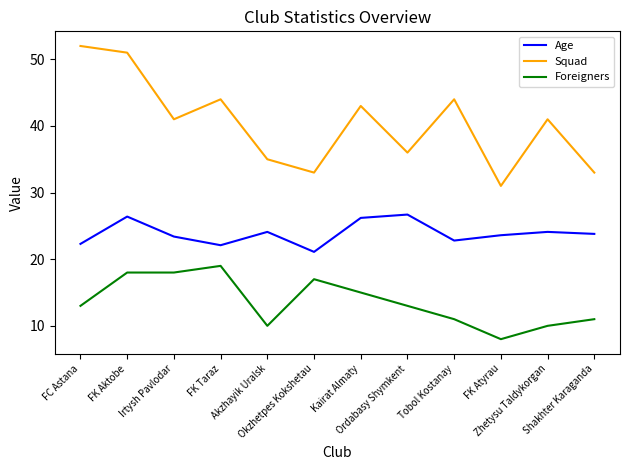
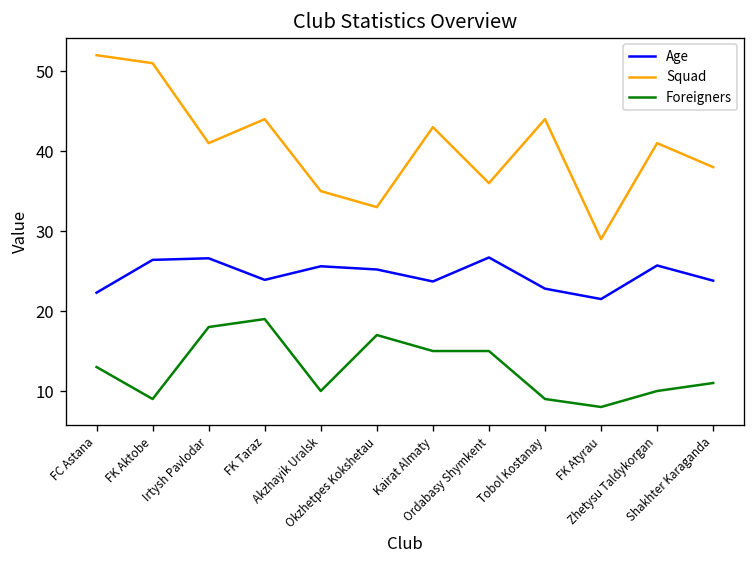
  {
    "Age": {
      "FC Astana": 22,
      "FK Aktobe": 26,
-     "Irtysh Pavlodar": 23,
-     "FK Taraz": 22,
-     "Akzhayik Uralsk": 24,
-     "Okzhetpes Kokshetau": 21,
-     "Kairat Almaty": 26,
+     "Irtysh Pavlodar": 27,
+     "FK Taraz": 24,
+     "Akzhayik Uralsk": 26,
+     "Okzhetpes Kokshetau": 25,
+     "Kairat Almaty": 24,
      "Ordabasy Shymkent": 27,
      "Tobol Kostanay": 23,
-     "FK Atyrau": 24,
-     "Zhetysu Taldykorgan": 24,
+     "FK Atyrau": 22,
+     "Zhetysu Taldykorgan": 26,
      "Shakhter Karaganda": 24
    },
    "Squad": {
      "FC Astana": 52,
      "FK Aktobe": 51,
      "Irtysh Pavlodar": 41,
      "FK Taraz": 44,
      "Akzhayik Uralsk": 35,
      "Okzhetpes Kokshetau": 33,
      "Kairat Almaty": 43,
      "Ordabasy Shymkent": 36,
      "Tobol Kostanay": 44,
-     "FK Atyrau": 31,
+     "FK Atyrau": 29,
      "Zhetysu Taldykorgan": 41,
-     "Shakhter Karaganda": 33
+     "Shakhter Karaganda": 38
    },
    "Foreigners": {
      "FC Astana": 13,
-     "FK Aktobe": 18,
+     "FK Aktobe": 9,
      "Irtysh Pavlodar": 18,
      "FK Taraz": 19,
      "Akzhayik Uralsk": 10,
      "Okzhetpes Kokshetau": 17,
      "Kairat Almaty": 15,
-     "Ordabasy Shymkent": 13,
-     "Tobol Kostanay": 11,
+     "Ordabasy Shymkent": 15,
+     "Tobol Kostanay": 9,
      "FK Atyrau": 8,
      "Zhetysu Taldykorgan": 10,
      "Shakhter Karaganda": 11
    }
  }
